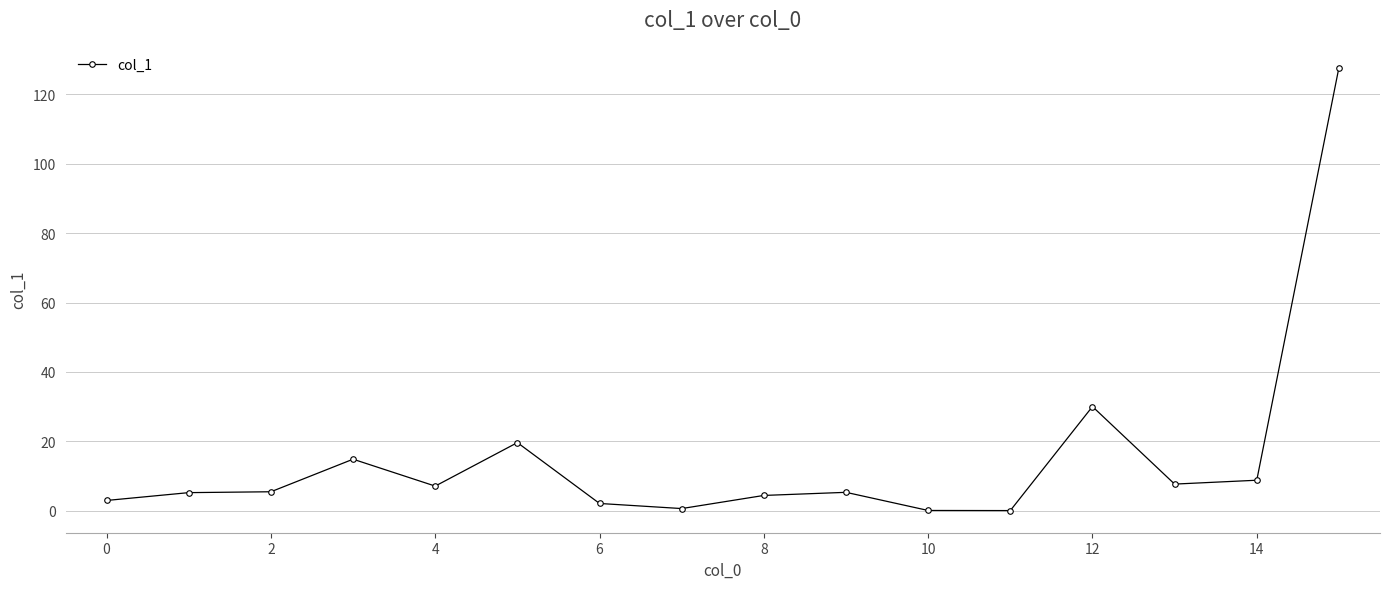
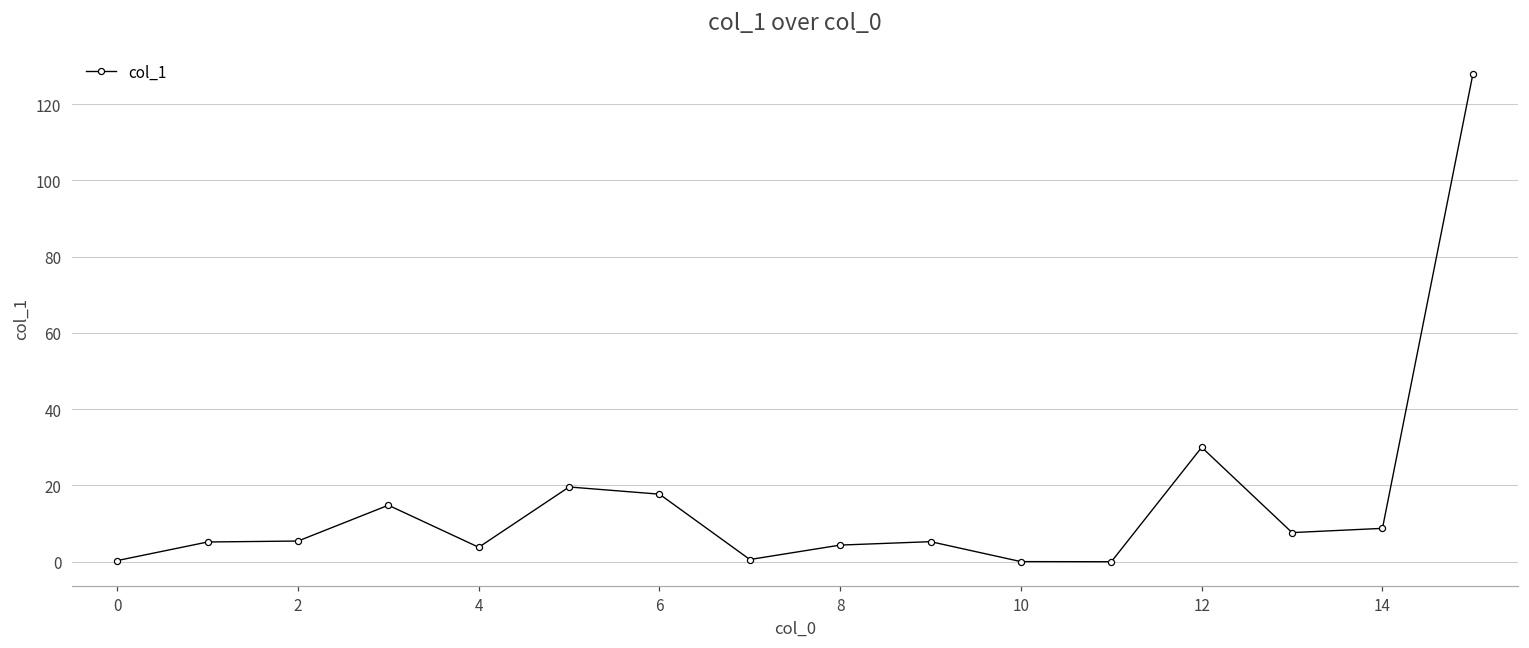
  {
-   "0": 3,
+   "0": 0,
    "2": 5,
-   "4": 7,
-   "6": 2,
+   "4": 4,
+   "6": 18,
    "8": 4,
    "10": 0,
    "12": 30,
    "14": 9
  }
